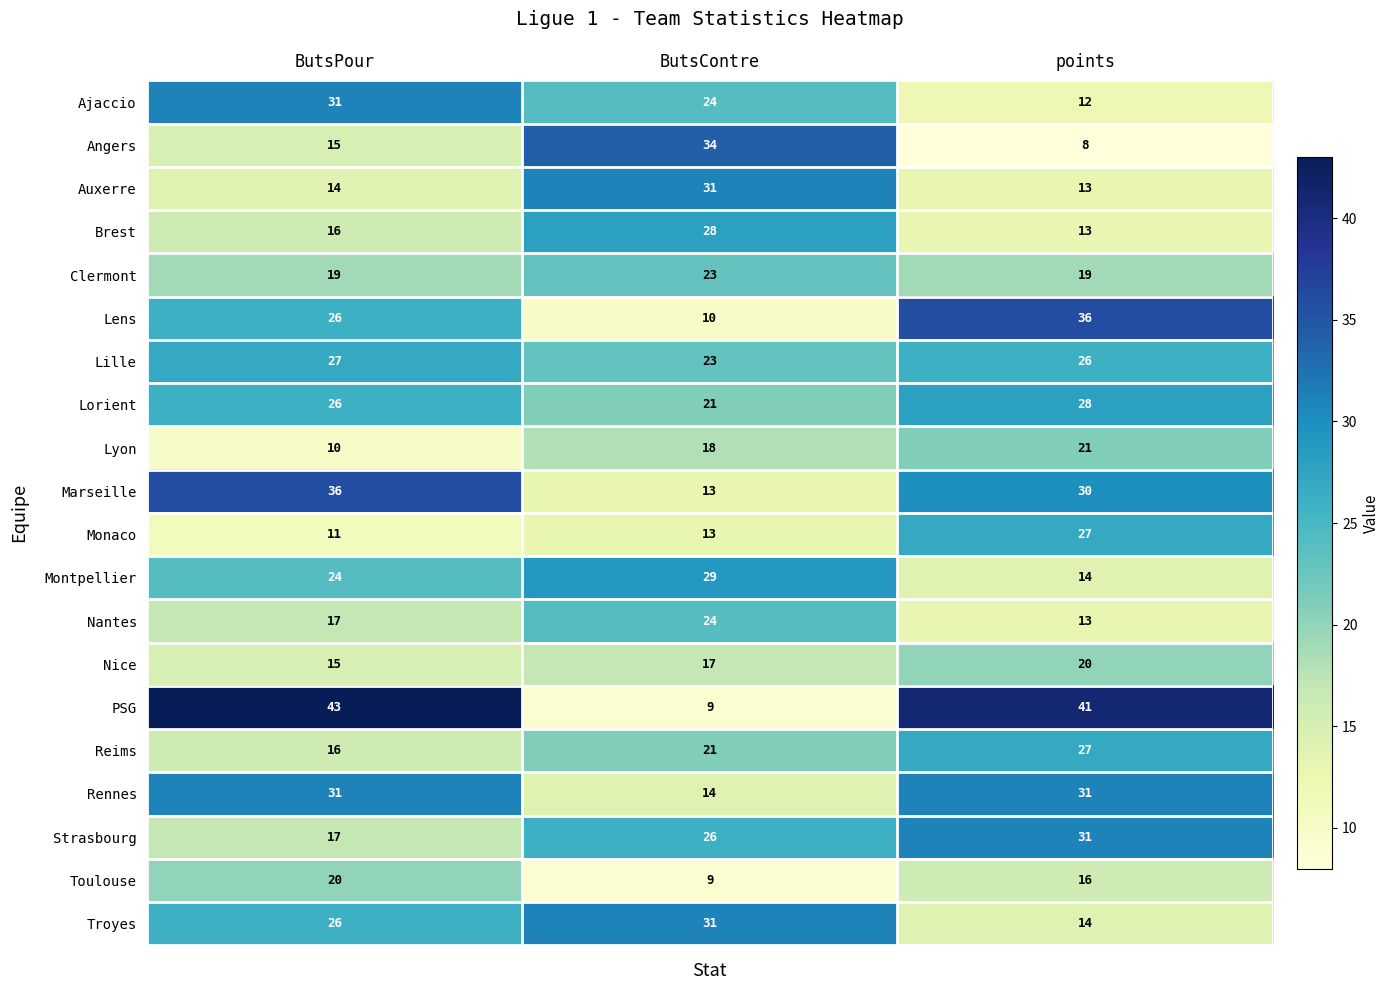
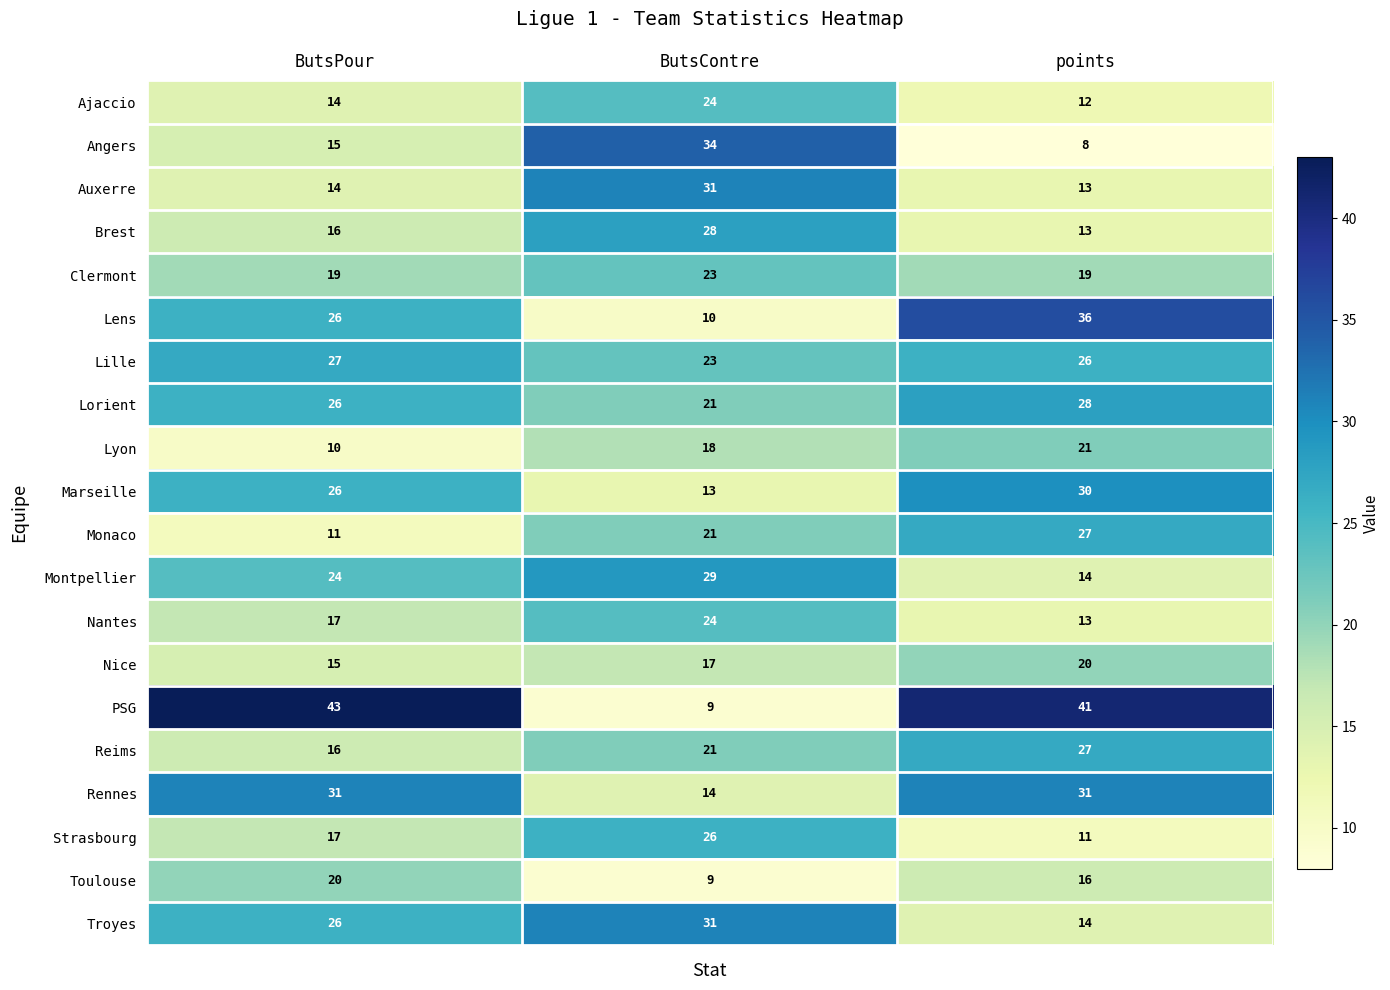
  {
    "Ajaccio": {
-     "ButsPour": 31,
+     "ButsPour": 14,
      "ButsContre": 24,
      "points": 12
    },
    "Angers": {
      "ButsPour": 15,
      "ButsContre": 34,
      "points": 8
    },
    "Auxerre": {
      "ButsPour": 14,
      "ButsContre": 31,
      "points": 13
    },
    "Brest": {
      "ButsPour": 16,
      "ButsContre": 28,
      "points": 13
    },
    "Clermont": {
      "ButsPour": 19,
      "ButsContre": 23,
      "points": 19
    },
    "Lens": {
      "ButsPour": 26,
      "ButsContre": 10,
      "points": 36
    },
    "Lille": {
      "ButsPour": 27,
      "ButsContre": 23,
      "points": 26
    },
    "Lorient": {
      "ButsPour": 26,
      "ButsContre": 21,
      "points": 28
    },
    "Lyon": {
      "ButsPour": 10,
      "ButsContre": 18,
      "points": 21
    },
    "Marseille": {
-     "ButsPour": 36,
+     "ButsPour": 26,
      "ButsContre": 13,
      "points": 30
    },
    "Monaco": {
      "ButsPour": 11,
-     "ButsContre": 13,
+     "ButsContre": 21,
      "points": 27
    },
    "Montpellier": {
      "ButsPour": 24,
      "ButsContre": 29,
      "points": 14
    },
    "Nantes": {
      "ButsPour": 17,
      "ButsContre": 24,
      "points": 13
    },
    "Nice": {
      "ButsPour": 15,
      "ButsContre": 17,
      "points": 20
    },
    "PSG": {
      "ButsPour": 43,
      "ButsContre": 9,
      "points": 41
    },
    "Reims": {
      "ButsPour": 16,
      "ButsContre": 21,
      "points": 27
    },
    "Rennes": {
      "ButsPour": 31,
      "ButsContre": 14,
      "points": 31
    },
    "Strasbourg": {
      "ButsPour": 17,
      "ButsContre": 26,
-     "points": 31
+     "points": 11
    },
    "Toulouse": {
      "ButsPour": 20,
      "ButsContre": 9,
      "points": 16
    },
    "Troyes": {
      "ButsPour": 26,
      "ButsContre": 31,
      "points": 14
    }
  }
